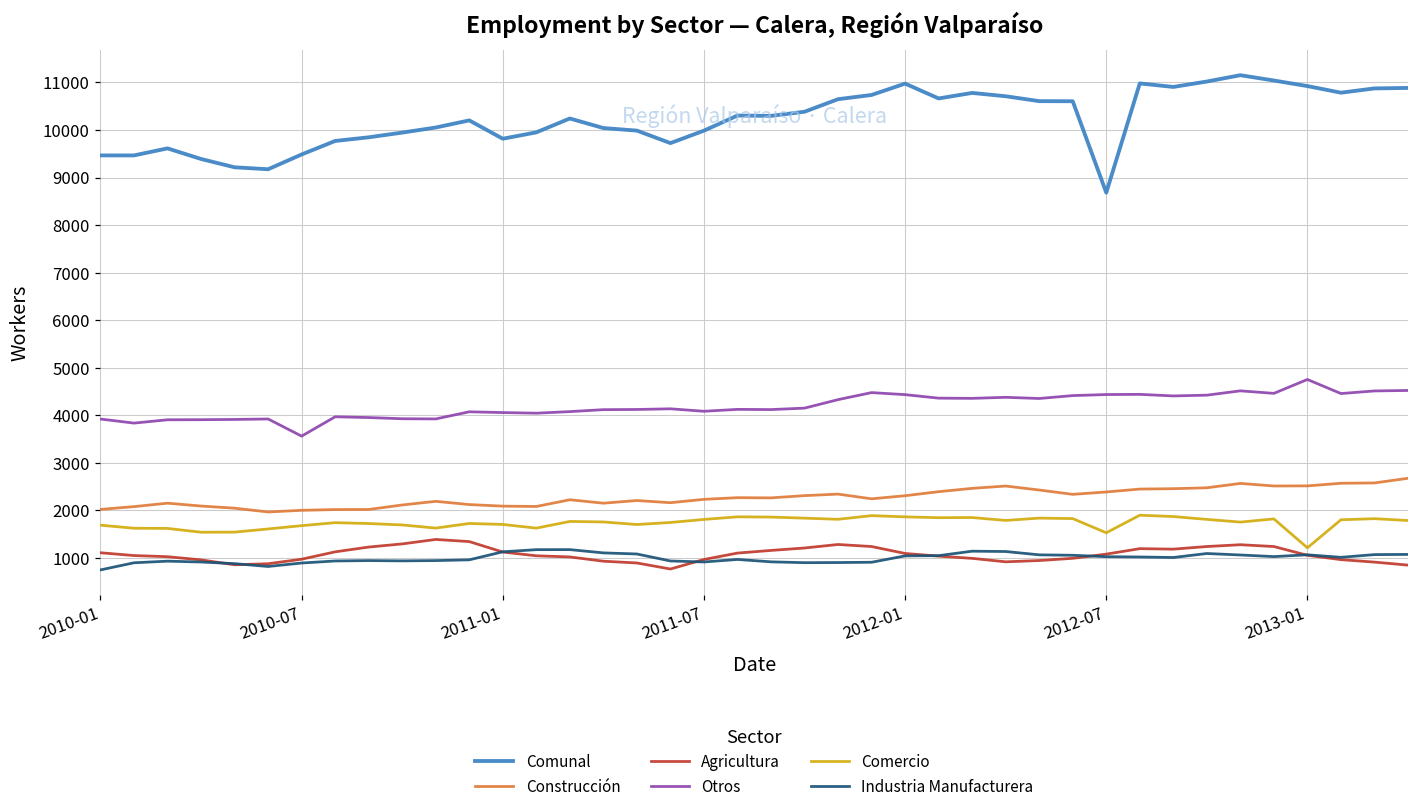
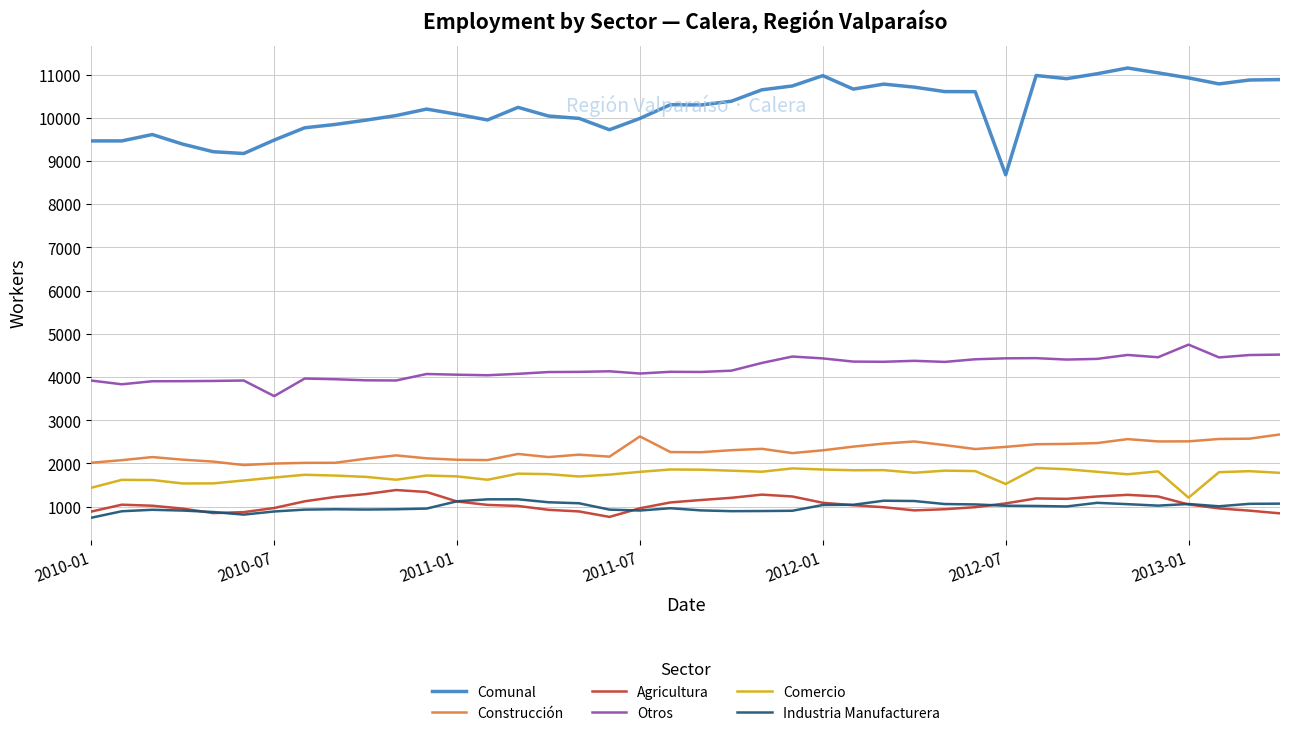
  {
    "Comunal": {
      "2010-01": 9500,
      "2010-07": 9500,
-     "2011-01": 9800,
+     "2011-01": 10100,
      "2011-07": 10000,
      "2012-01": 11000,
      "2012-07": 8700,
      "2013-01": 10900
    },
    "Construcción": {
      "2010-01": 2000,
      "2010-07": 2000,
      "2011-01": 2100,
-     "2011-07": 2200,
+     "2011-07": 2600,
      "2012-01": 2300,
      "2012-07": 2400,
      "2013-01": 2500
    },
    "Agricultura": {
-     "2010-01": 1100,
+     "2010-01": 900,
      "2010-07": 1000
    },
    "Otros": {
      "2010-01": 3900,
      "2010-07": 3600,
      "2011-01": 4100,
      "2011-07": 4100,
      "2012-01": 4400,
      "2012-07": 4400,
      "2013-01": 4800
    },
    "Comercio": {
-     "2010-01": 1700,
+     "2010-01": 1400,
      "2010-07": 1700,
      "2011-01": 1700,
      "2011-07": 1800,
      "2012-01": 1900,
      "2012-07": 1500,
      "2013-01": 1200
    },
    "Industria Manufacturera": {
      "2010-01": 700,
      "2010-07": 900
    }
  }
